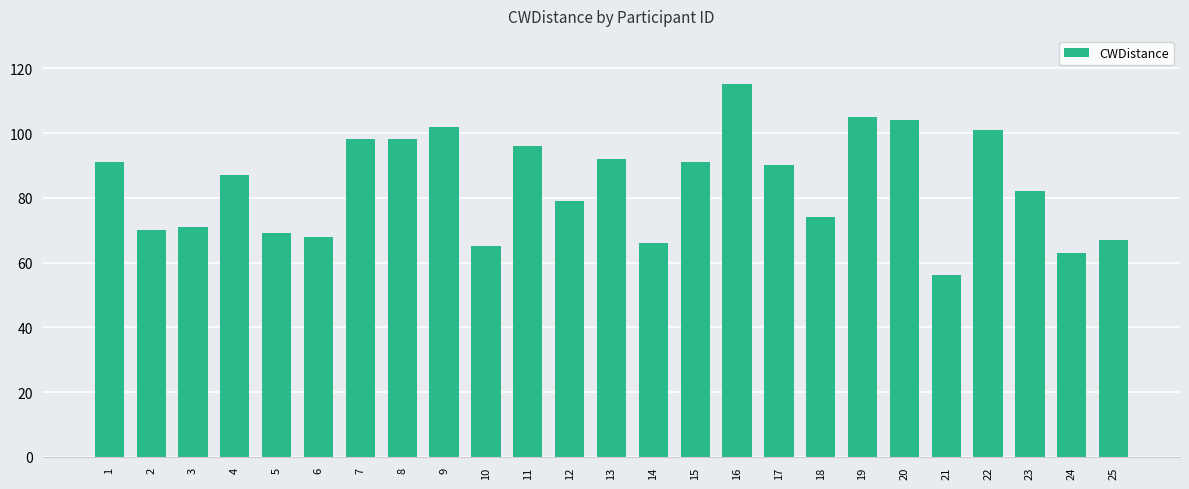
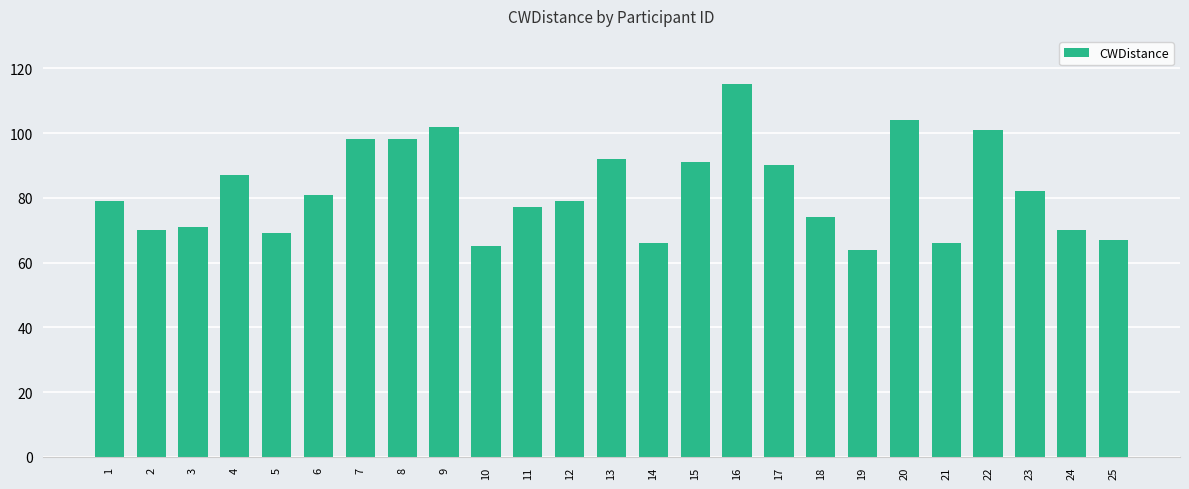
  {
-   "1": 91,
+   "1": 79,
    "2": 70,
    "3": 71,
    "4": 87,
    "5": 69,
-   "6": 68,
+   "6": 81,
    "7": 98,
    "8": 98,
    "9": 102,
    "10": 65,
-   "11": 96,
+   "11": 77,
    "12": 79,
    "13": 92,
    "14": 66,
    "15": 91,
    "16": 115,
    "17": 90,
    "18": 74,
-   "19": 105,
+   "19": 64,
    "20": 104,
-   "21": 56,
+   "21": 66,
    "22": 101,
    "23": 82,
-   "24": 63,
+   "24": 70,
    "25": 67
  }
